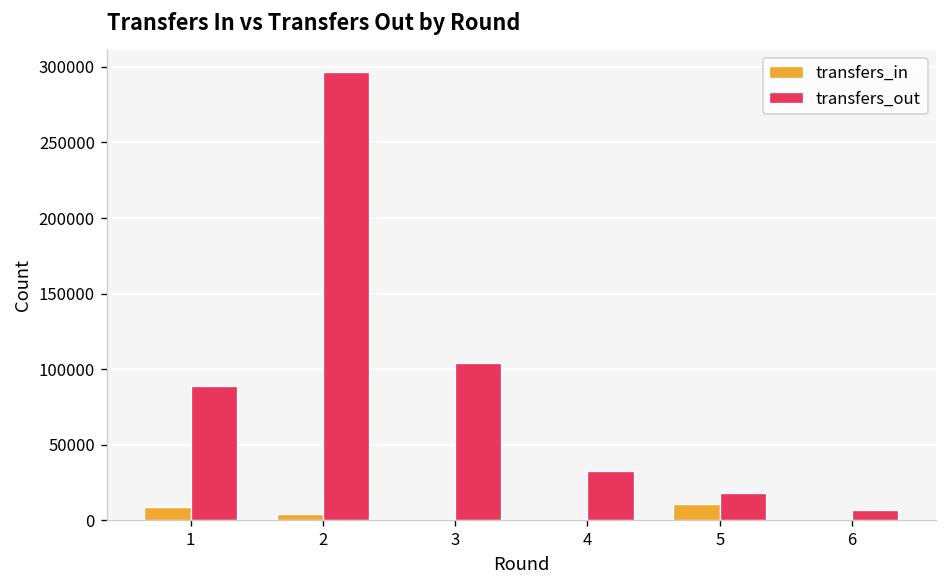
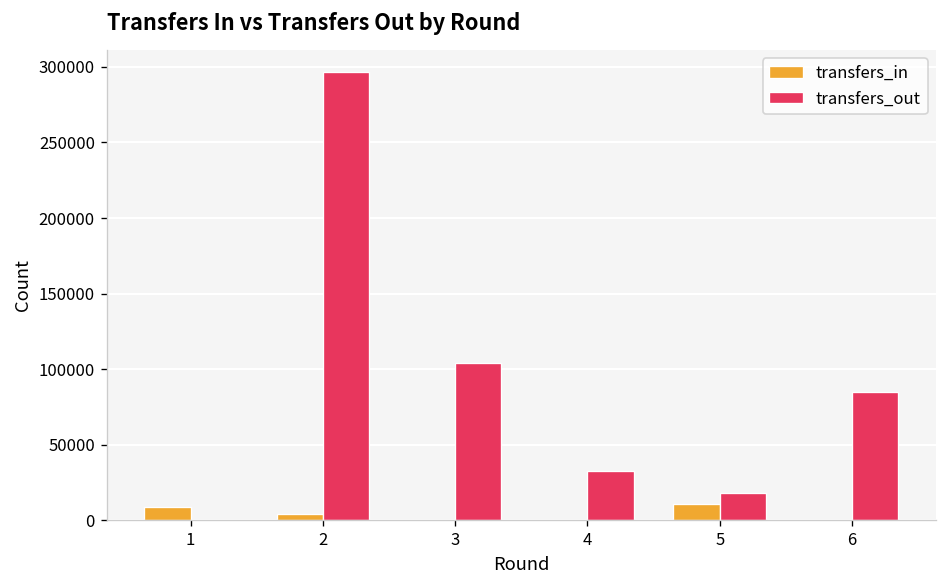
  {
    "transfers_in": {
      "1": 9000,
      "2": 4000,
      "5": 11000
    },
    "transfers_out": {
-     "1": 89000,
+     "1": 0,
      "2": 296000,
      "3": 104000,
      "4": 33000,
      "5": 18000,
-     "6": 7000
+     "6": 85000
    }
  }
